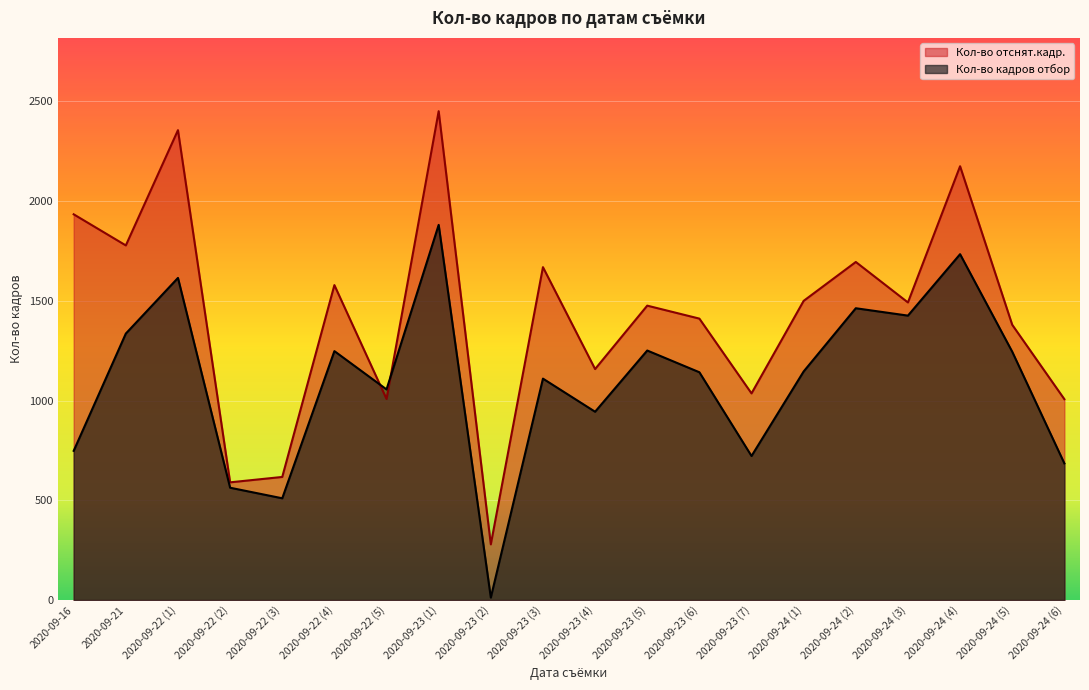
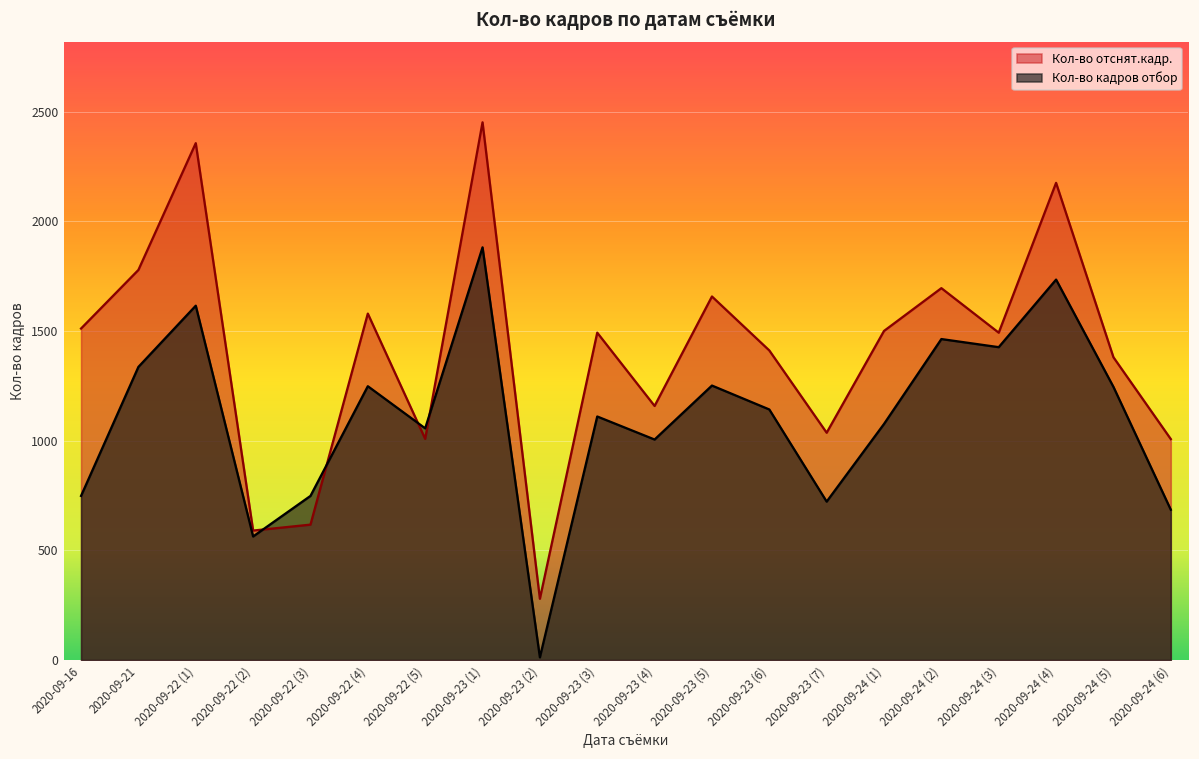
  {
    "Кол-во отснят.кадр.": {
-     "2020-09-16": 1930,
+     "2020-09-16": 1510,
      "2020-09-21": 1780,
      "2020-09-22 (1)": 2360,
      "2020-09-22 (2)": 590,
      "2020-09-22 (3)": 620,
      "2020-09-22 (4)": 1580,
      "2020-09-22 (5)": 1010,
      "2020-09-23 (1)": 2450,
      "2020-09-23 (2)": 280,
-     "2020-09-23 (3)": 1670,
+     "2020-09-23 (3)": 1490,
      "2020-09-23 (4)": 1160,
-     "2020-09-23 (5)": 1480,
+     "2020-09-23 (5)": 1660,
      "2020-09-23 (6)": 1410,
      "2020-09-23 (7)": 1040,
      "2020-09-24 (1)": 1500,
      "2020-09-24 (2)": 1700,
      "2020-09-24 (3)": 1490,
      "2020-09-24 (4)": 2180,
      "2020-09-24 (5)": 1380,
      "2020-09-24 (6)": 1010
    },
    "Кол-во кадров отбор": {
      "2020-09-16": 750,
      "2020-09-21": 1340,
      "2020-09-22 (1)": 1620,
      "2020-09-22 (2)": 560,
-     "2020-09-22 (3)": 510,
+     "2020-09-22 (3)": 750,
      "2020-09-22 (4)": 1250,
      "2020-09-22 (5)": 1060,
      "2020-09-23 (1)": 1880,
      "2020-09-23 (2)": 10,
      "2020-09-23 (3)": 1110,
-     "2020-09-23 (4)": 940,
+     "2020-09-23 (4)": 1010,
      "2020-09-23 (5)": 1250,
      "2020-09-23 (6)": 1140,
      "2020-09-23 (7)": 720,
-     "2020-09-24 (1)": 1150,
+     "2020-09-24 (1)": 1080,
      "2020-09-24 (2)": 1460,
      "2020-09-24 (3)": 1430,
      "2020-09-24 (4)": 1730,
      "2020-09-24 (5)": 1250,
      "2020-09-24 (6)": 690
    }
  }
